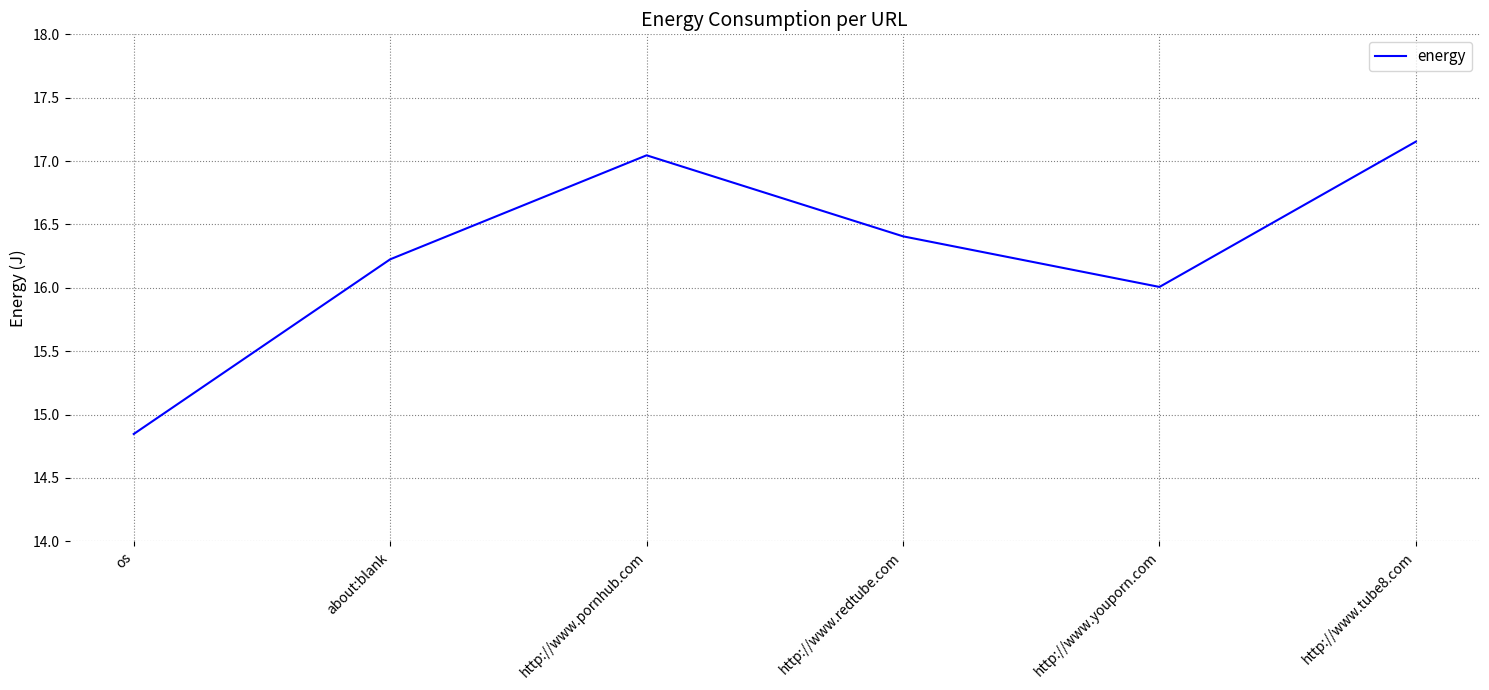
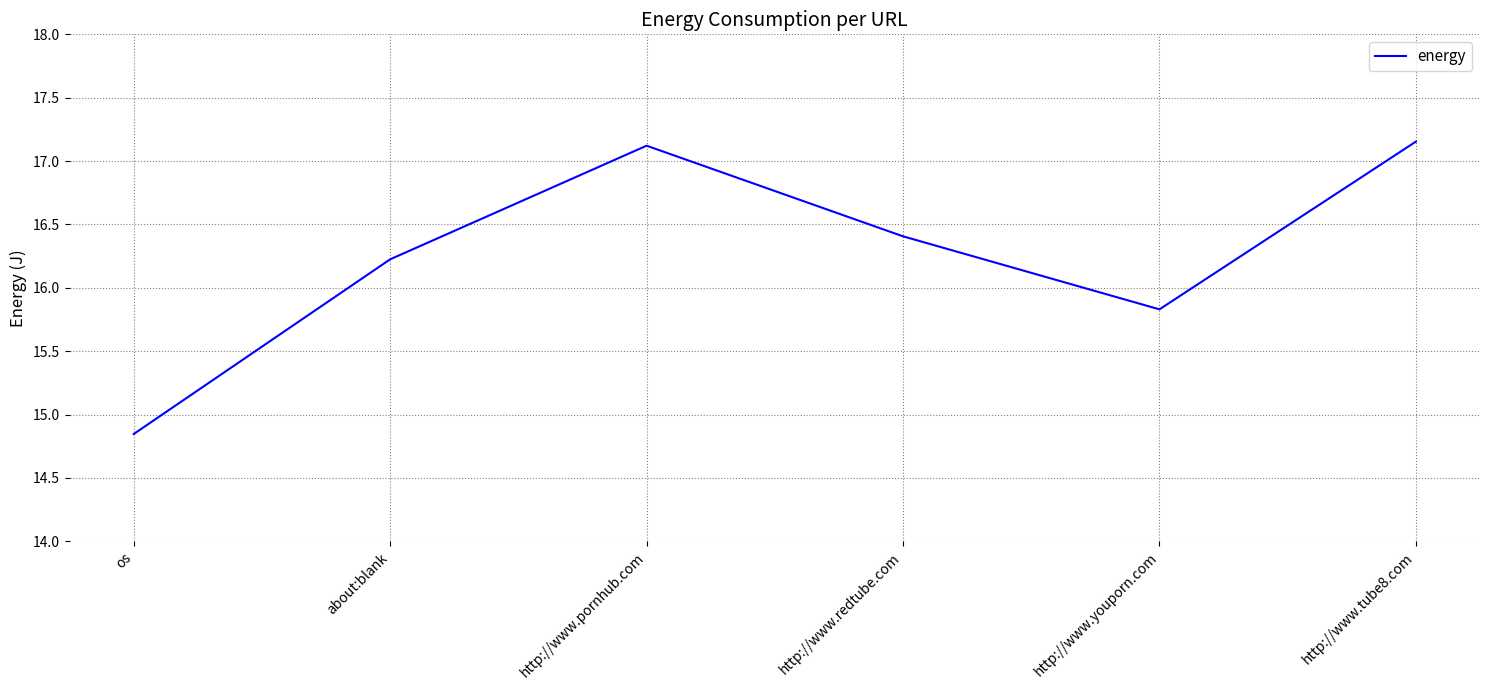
  {
    "os": 14.85,
    "about:blank": 16.22,
-   "http://www.pornhub.com": 17.05,
+   "http://www.pornhub.com": 17.12,
    "http://www.redtube.com": 16.41,
-   "http://www.youporn.com": 16.01,
+   "http://www.youporn.com": 15.83,
    "http://www.tube8.com": 17.15
  }
